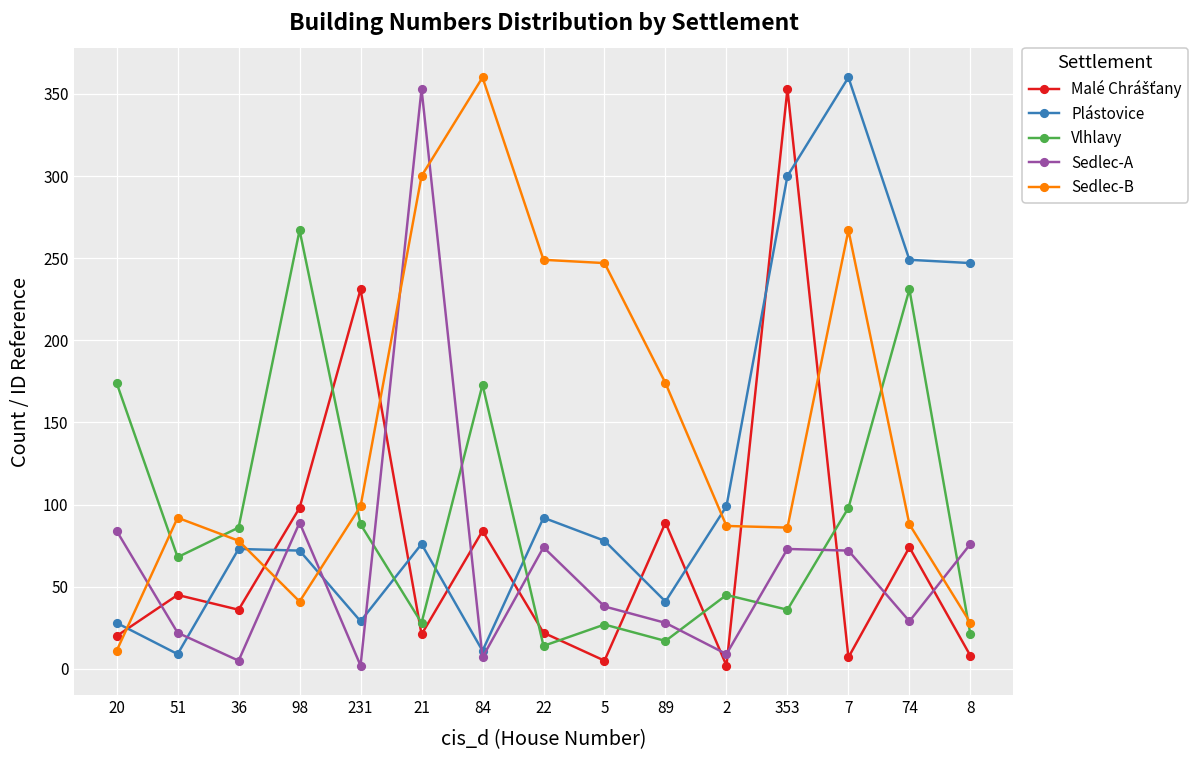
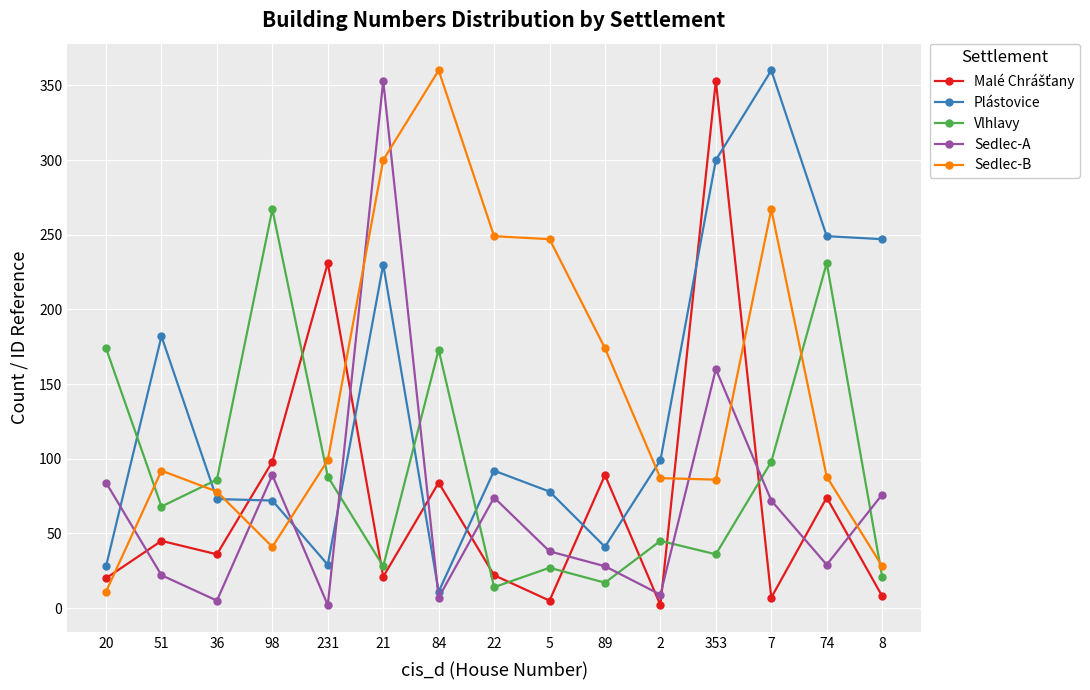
  {
    "Malé Chrášťany": {
      "20": 20,
      "51": 45,
      "36": 36,
      "98": 98,
      "231": 231,
      "21": 21,
      "84": 84,
      "22": 22,
      "5": 5,
      "89": 89,
      "2": 2,
      "353": 353,
      "7": 7,
      "74": 74,
      "8": 8
    },
    "Plástovice": {
      "20": 28,
-     "51": 9,
+     "51": 182,
      "36": 73,
      "98": 72,
      "231": 29,
-     "21": 76,
+     "21": 230,
      "84": 11,
      "22": 92,
      "5": 78,
      "89": 41,
      "2": 99,
      "353": 300,
      "7": 360,
      "74": 249,
      "8": 247
    },
    "Vlhlavy": {
      "20": 174,
      "51": 68,
      "36": 86,
      "98": 267,
      "231": 88,
      "21": 28,
      "84": 173,
      "22": 14,
      "5": 27,
      "89": 17,
      "2": 45,
      "353": 36,
      "7": 98,
      "74": 231,
      "8": 21
    },
    "Sedlec-A": {
      "20": 84,
      "51": 22,
      "36": 5,
      "98": 89,
      "231": 2,
      "21": 353,
      "84": 7,
      "22": 74,
      "5": 38,
      "89": 28,
      "2": 9,
-     "353": 73,
+     "353": 160,
      "7": 72,
      "74": 29,
      "8": 76
    },
    "Sedlec-B": {
      "20": 11,
      "51": 92,
      "36": 78,
      "98": 41,
      "231": 99,
      "21": 300,
      "84": 360,
      "22": 249,
      "5": 247,
      "89": 174,
      "2": 87,
      "353": 86,
      "7": 267,
      "74": 88,
      "8": 28
    }
  }
